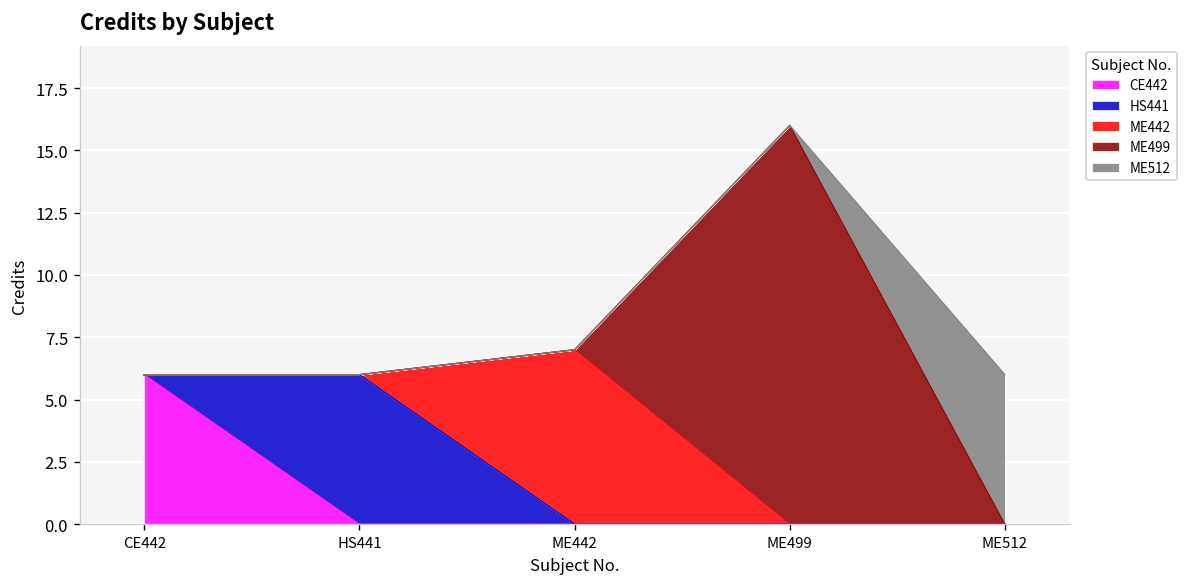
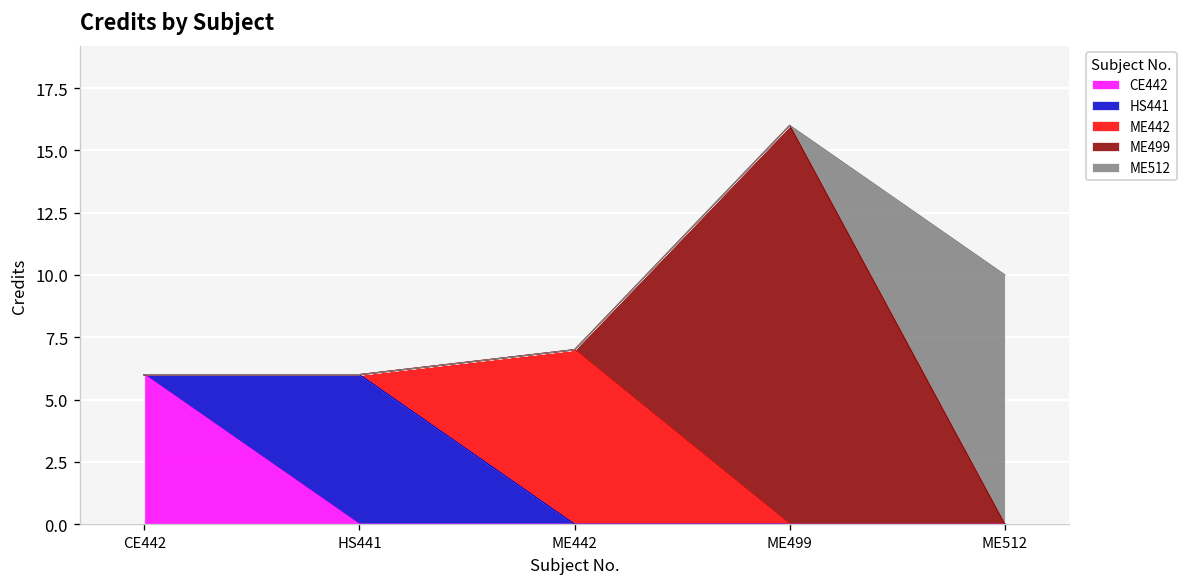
  {
    "CE442": {
      "HS441": 0
    },
    "ME512": {
-     "ME512": 6
+     "ME512": 10
    }
  }
